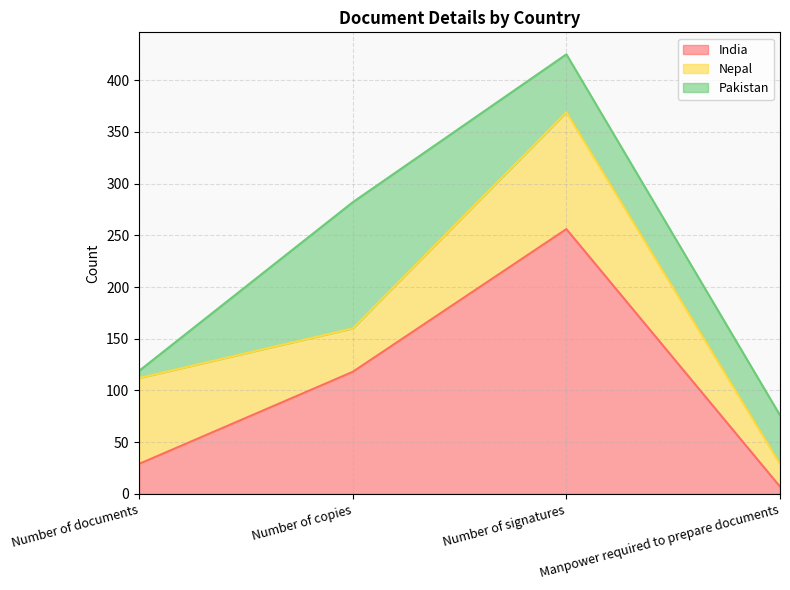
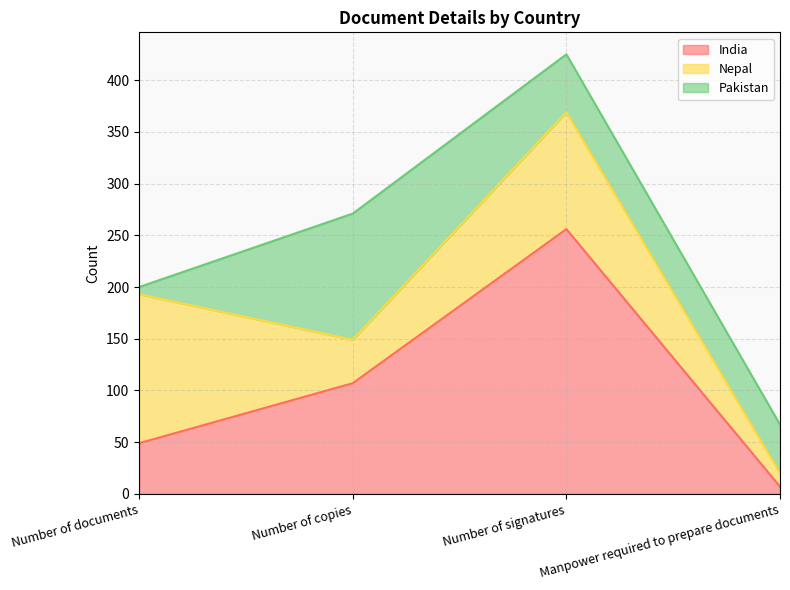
  {
    "India": {
-     "Number of documents": 29,
-     "Number of copies": 118,
+     "Number of documents": 49,
+     "Number of copies": 107,
      "Number of signatures": 256,
      "Manpower required to prepare documents": 7
    },
    "Nepal": {
-     "Number of documents": 83,
+     "Number of documents": 144,
      "Number of copies": 42,
      "Number of signatures": 113,
-     "Manpower required to prepare documents": 22
+     "Manpower required to prepare documents": 13
    },
    "Pakistan": {
      "Number of documents": 7,
      "Number of copies": 122,
      "Number of signatures": 56,
      "Manpower required to prepare documents": 47
    }
  }
